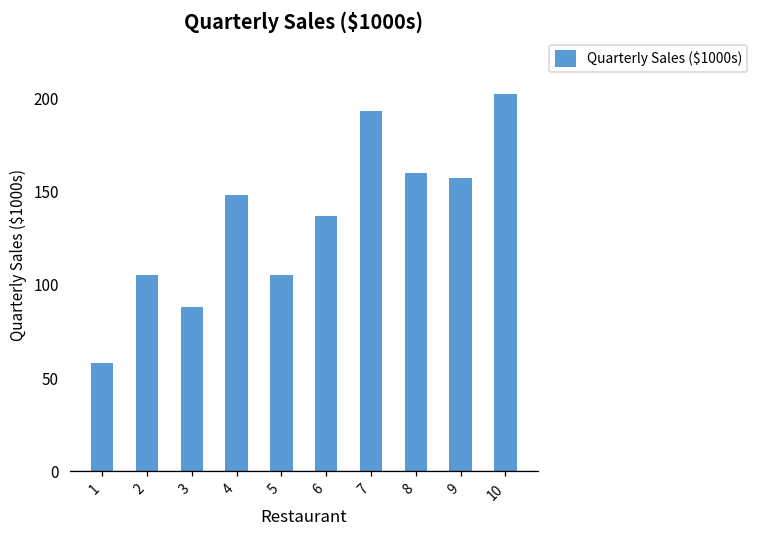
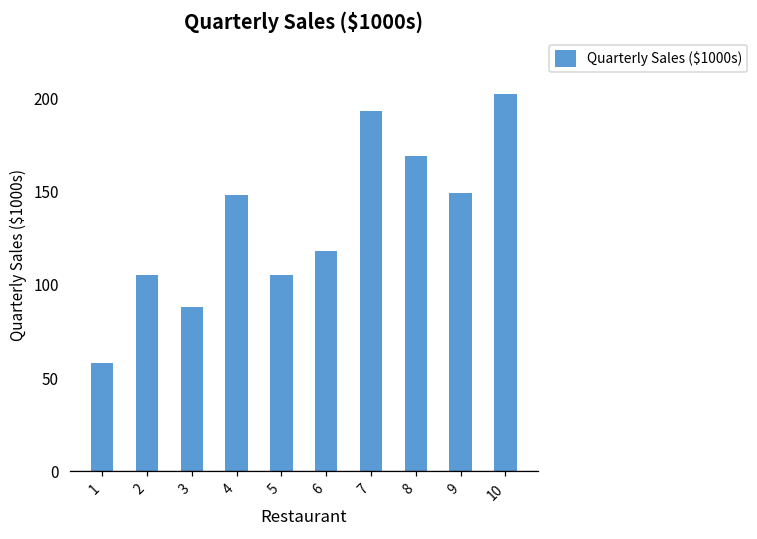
  {
    "1": 58,
    "2": 105,
    "3": 88,
    "4": 148,
    "5": 105,
-   "6": 137,
+   "6": 118,
    "7": 193,
-   "8": 160,
-   "9": 157,
+   "8": 169,
+   "9": 149,
    "10": 202
  }
